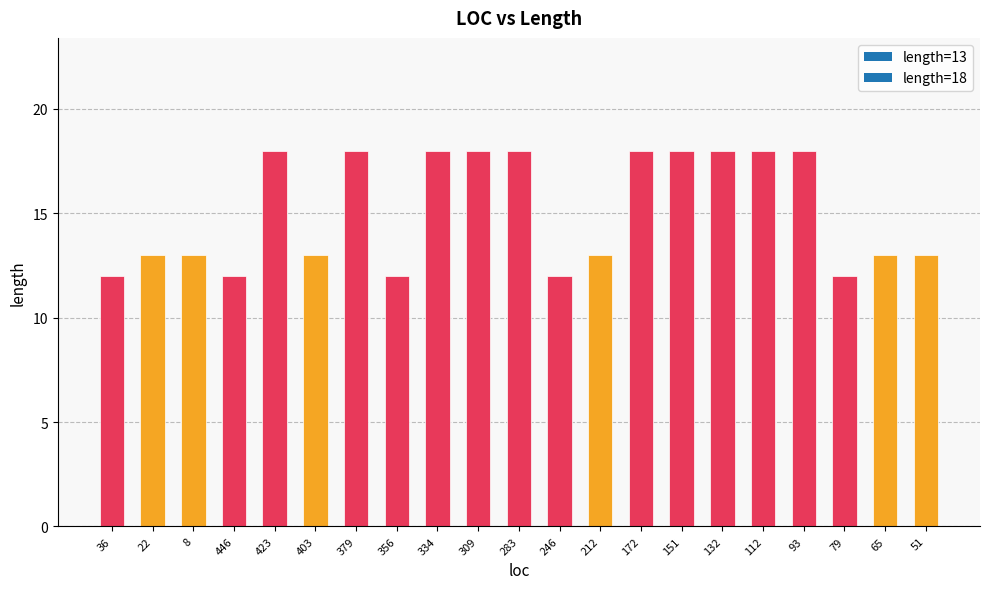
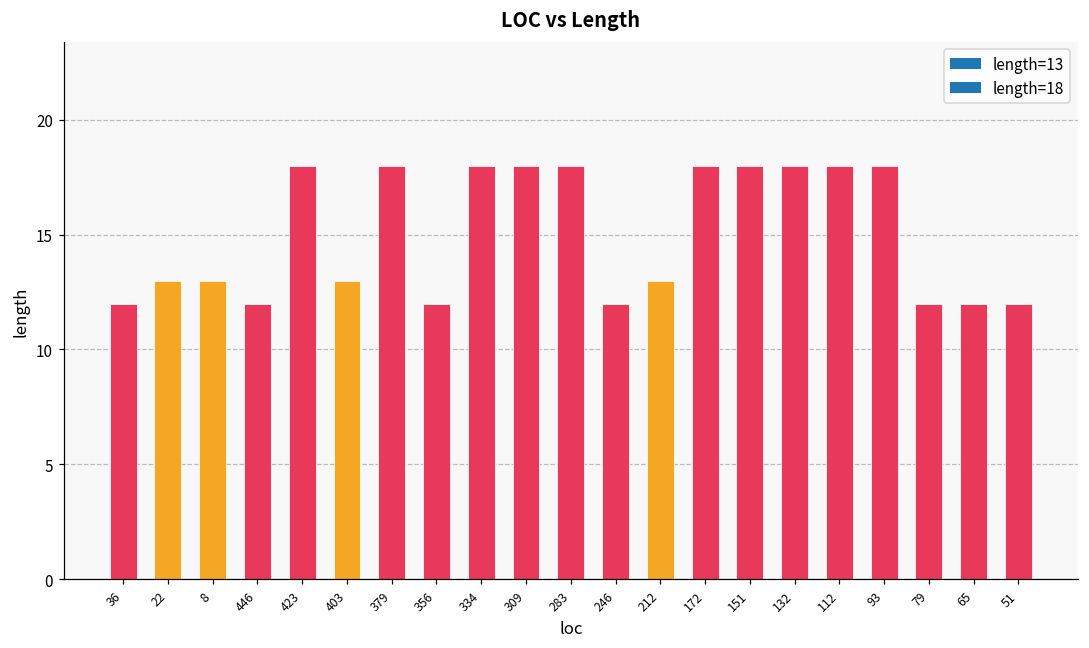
  {
    "36": 12,
    "22": 13,
    "8": 13,
    "446": 12,
    "423": 18,
    "403": 13,
    "379": 18,
    "356": 12,
    "334": 18,
    "309": 18,
    "283": 18,
    "246": 12,
    "212": 13,
    "172": 18,
    "151": 18,
    "132": 18,
    "112": 18,
    "93": 18,
    "79": 12,
-   "65": 13,
-   "51": 13
+   "65": 12,
+   "51": 12
  }
